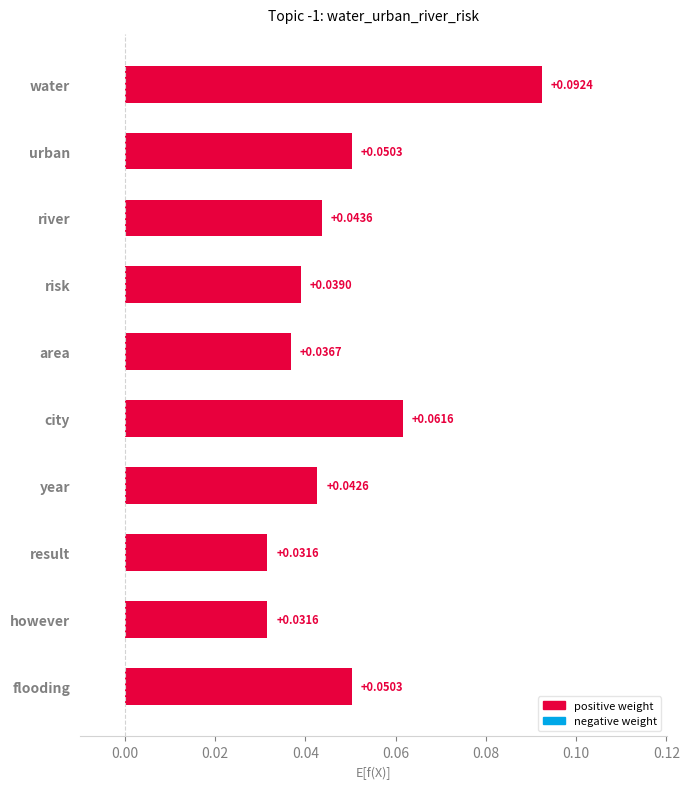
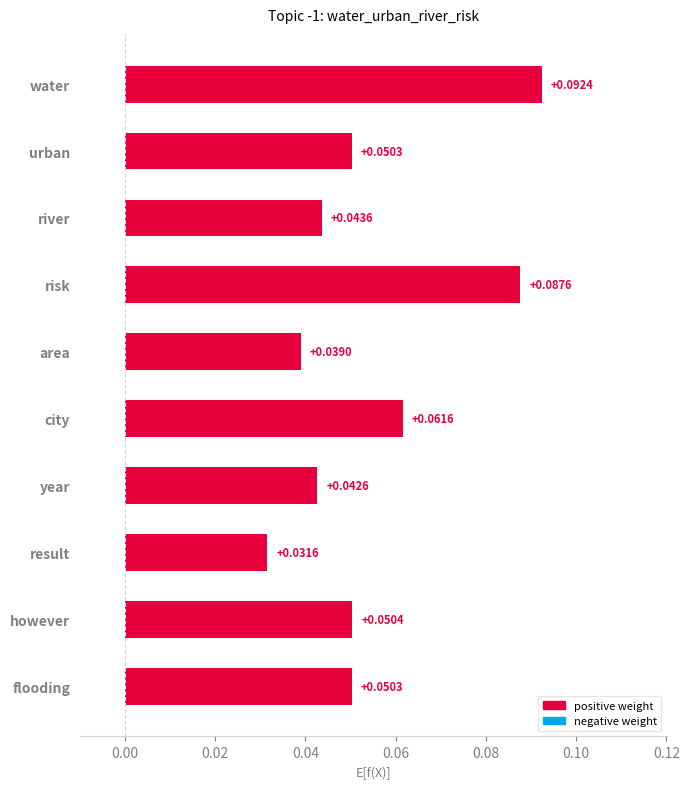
  {
    "water": "+0.0924",
    "urban": "+0.0503",
    "river": "+0.0436",
-   "risk": "+0.0390",
-   "area": "+0.0367",
+   "risk": "+0.0876",
+   "area": "+0.0390",
    "city": "+0.0616",
    "year": "+0.0426",
    "result": "+0.0316",
-   "however": "+0.0316",
+   "however": "+0.0504",
    "flooding": "+0.0503"
  }
